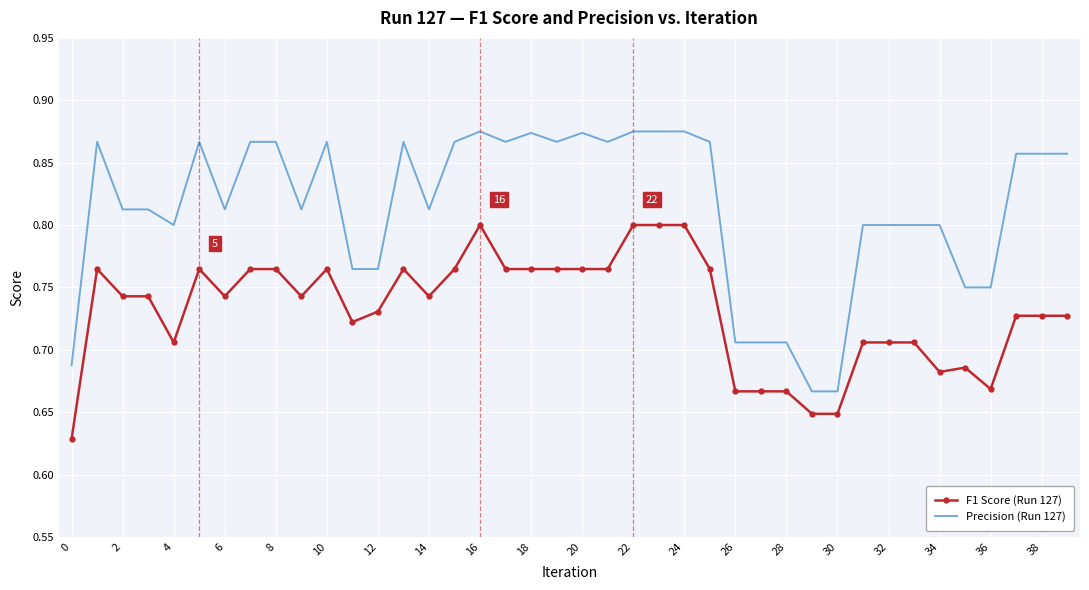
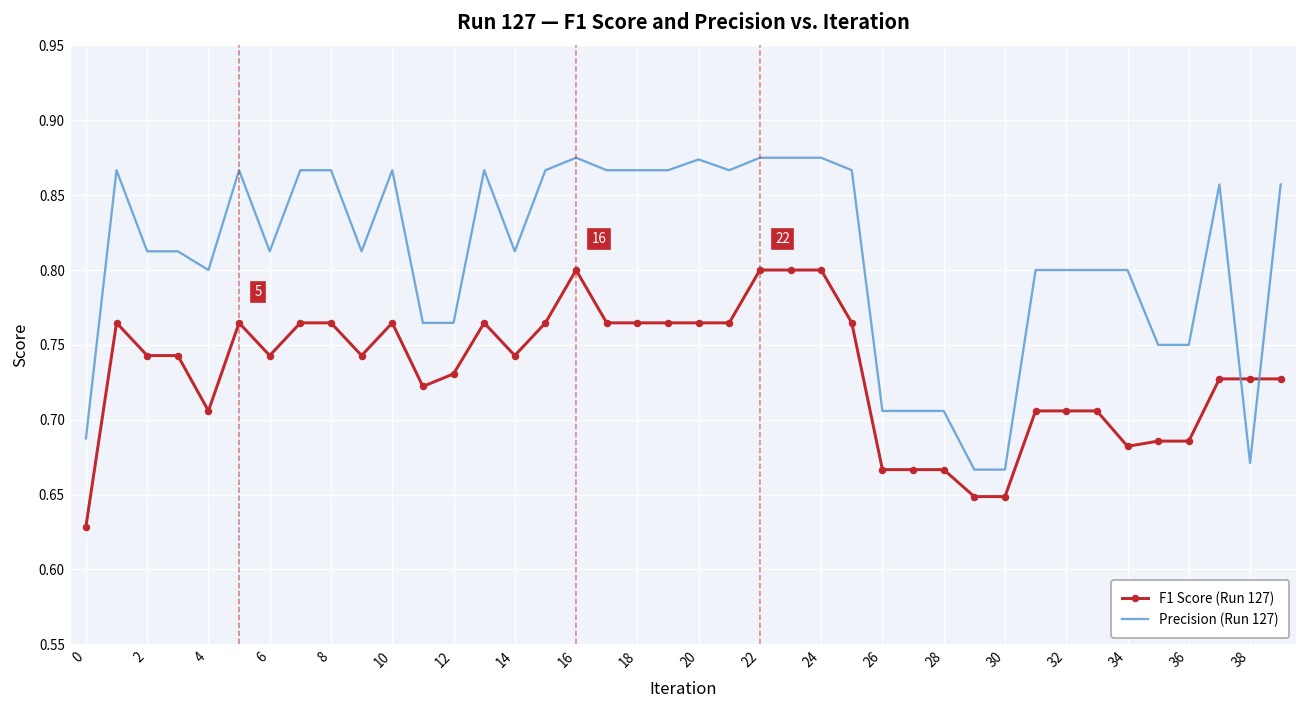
  {
    "F1 Score (Run 127)": {
      "0": 0.629,
      "2": 0.743,
      "4": 0.706,
      "6": 0.743,
      "8": 0.765,
      "10": 0.765,
      "12": 0.731,
      "14": 0.743,
      "18": 0.765,
      "20": 0.765,
      "22": 0.800,
      "24": 0.800,
      "26": 0.667,
      "28": 0.667,
      "30": 0.649,
      "32": 0.706,
      "34": 0.682,
-     "36": 0.668,
+     "36": 0.686,
      "38": 0.727
    },
    "Precision (Run 127)": {
      "0": 0.688,
      "2": 0.813,
      "4": 0.800,
      "6": 0.813,
      "8": 0.867,
      "10": 0.867,
      "12": 0.765,
      "14": 0.813,
      "16": 0.875,
-     "18": 0.874,
+     "18": 0.867,
      "20": 0.874,
      "22": 0.875,
      "24": 0.875,
      "26": 0.706,
      "28": 0.706,
      "30": 0.667,
      "32": 0.800,
      "34": 0.800,
      "36": 0.750,
-     "38": 0.857
+     "38": 0.671
    }
  }
